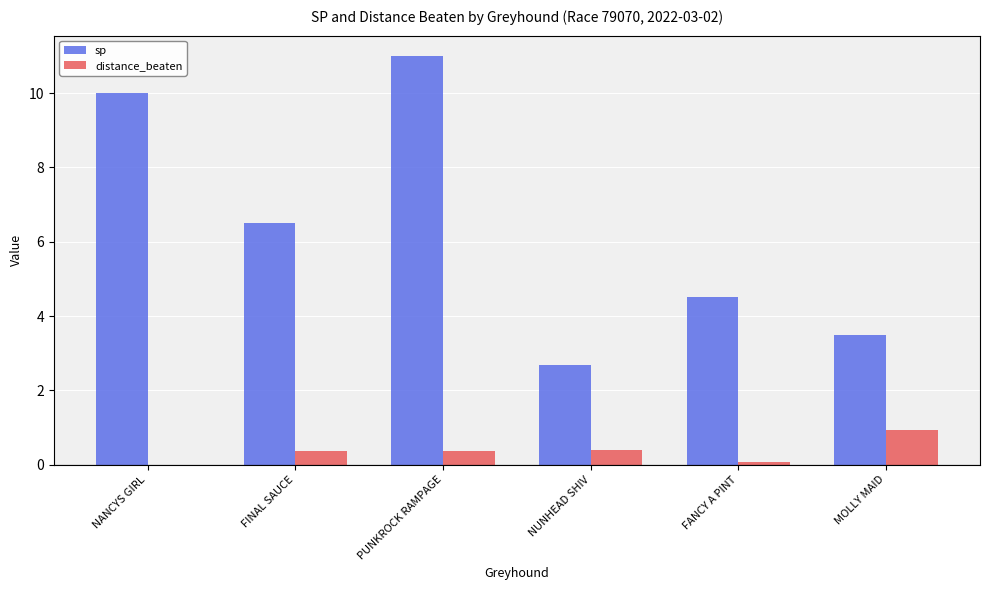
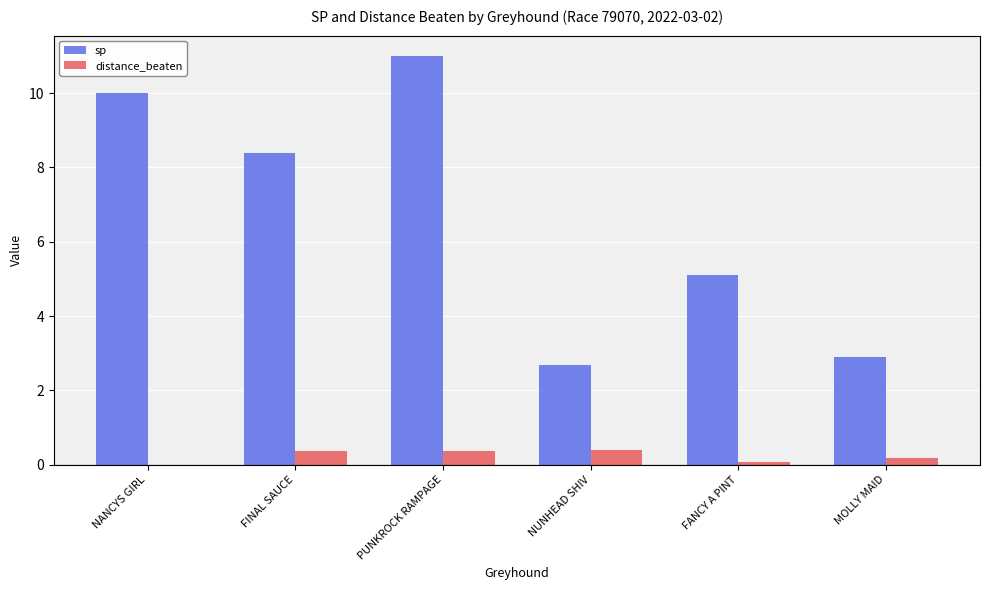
  {
    "sp": {
      "NANCYS GIRL": 10.0,
-     "FINAL SAUCE": 6.5,
+     "FINAL SAUCE": 8.4,
      "PUNKROCK RAMPAGE": 11.0,
      "NUNHEAD SHIV": 2.7,
-     "FANCY A PINT": 4.5,
-     "MOLLY MAID": 3.5
+     "FANCY A PINT": 5.1,
+     "MOLLY MAID": 2.9
    },
    "distance_beaten": {
      "NANCYS GIRL": 0.0,
      "FINAL SAUCE": 0.4,
      "PUNKROCK RAMPAGE": 0.4,
      "NUNHEAD SHIV": 0.4,
      "FANCY A PINT": 0.1,
-     "MOLLY MAID": 0.9
+     "MOLLY MAID": 0.2
    }
  }
